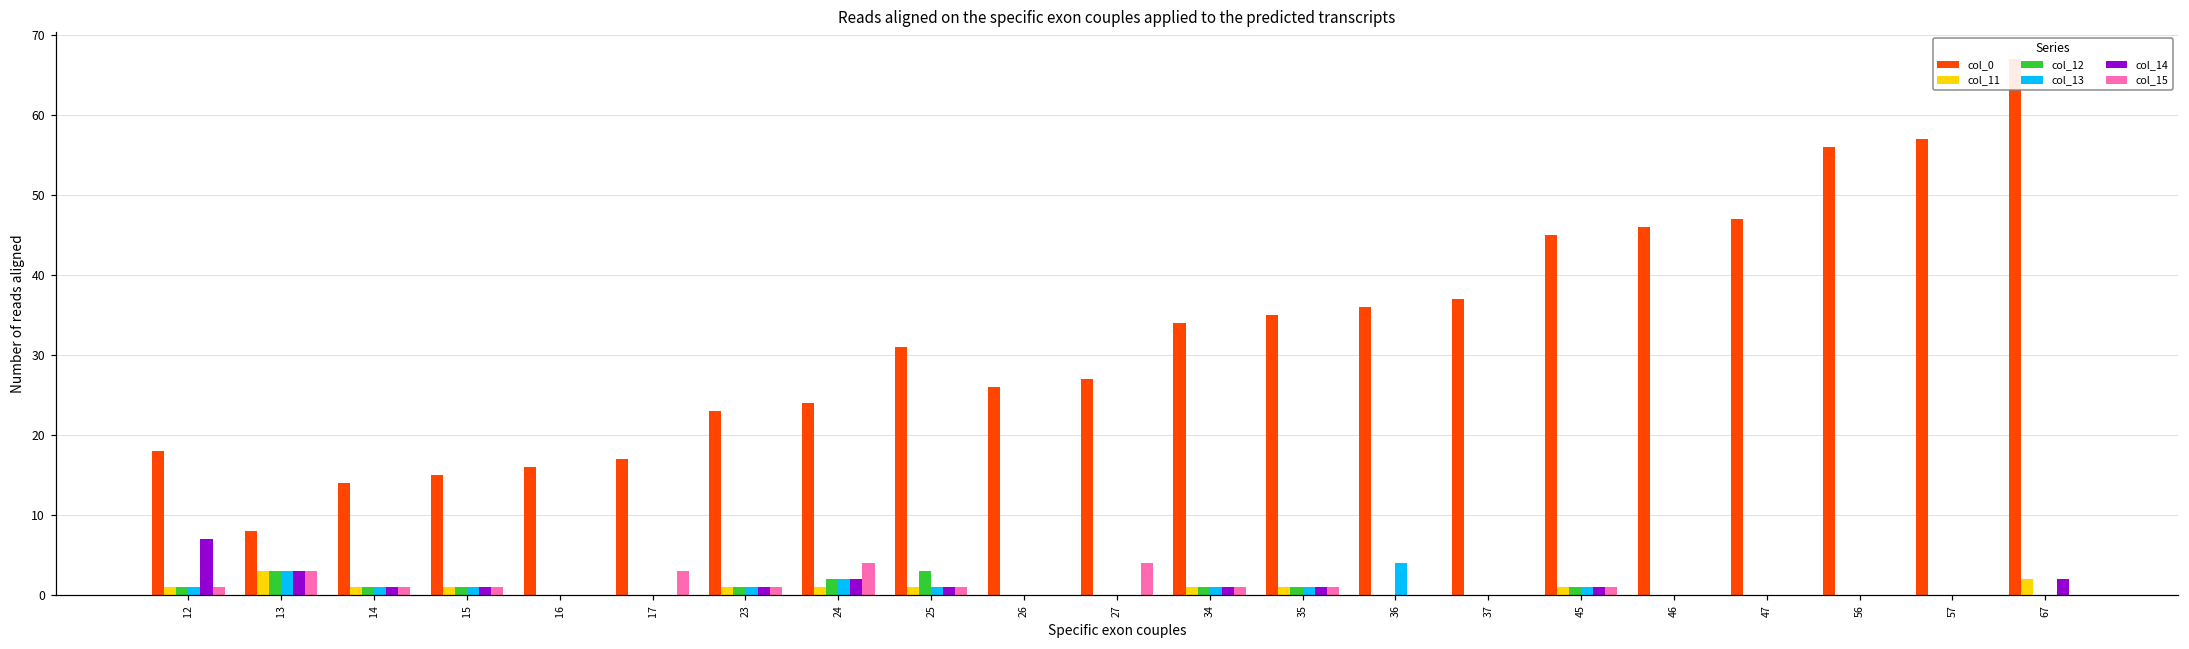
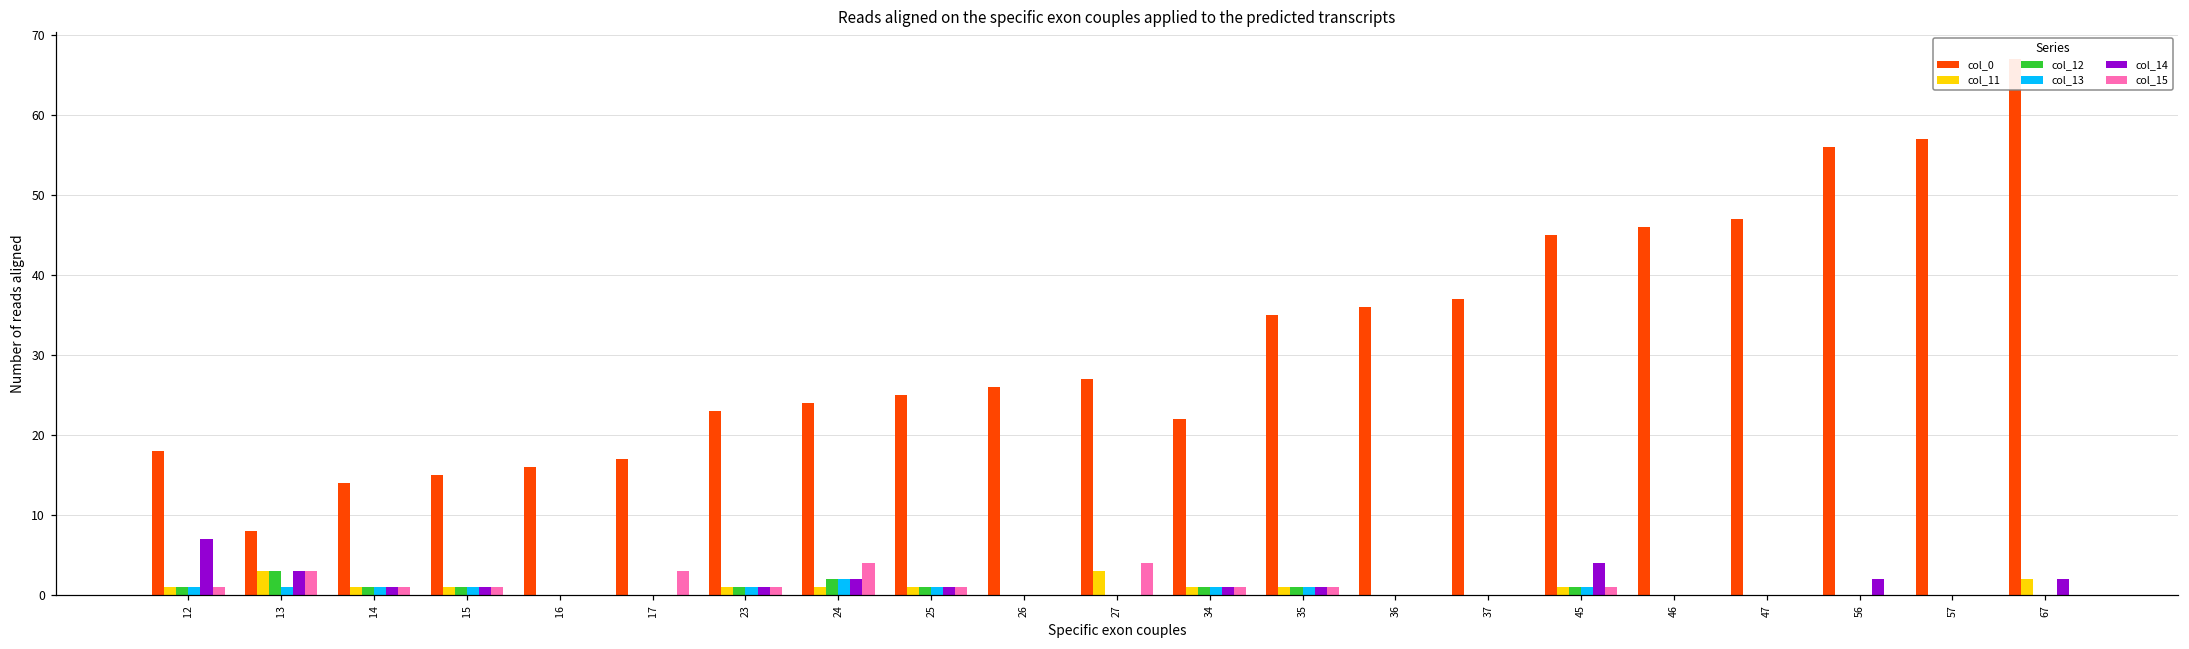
  {
    "col_0": {
      "12": 18,
      "13": 8,
      "14": 14,
      "15": 15,
      "16": 16,
      "17": 17,
      "23": 23,
      "24": 24,
-     "25": 31,
+     "25": 25,
      "26": 26,
      "27": 27,
-     "34": 34,
+     "34": 22,
      "35": 35,
      "36": 36,
      "37": 37,
      "45": 45,
      "46": 46,
      "47": 47,
      "56": 56,
      "57": 57
    },
    "col_11": {
      "12": 1,
      "13": 3,
      "14": 1,
      "15": 1,
      "16": 0,
      "17": 0,
      "23": 1,
      "24": 1,
      "25": 1,
      "26": 0,
-     "27": 0,
+     "27": 3,
      "34": 1,
      "35": 1,
      "36": 0,
      "37": 0,
      "45": 1,
      "46": 0,
      "47": 0,
      "56": 0,
      "57": 0,
      "67": 2
    },
    "col_12": {
      "12": 1,
      "13": 3,
      "14": 1,
      "15": 1,
      "16": 0,
      "17": 0,
      "23": 1,
      "24": 2,
-     "25": 3,
+     "25": 1,
      "26": 0,
      "27": 0,
      "34": 1,
      "35": 1,
      "36": 0,
      "37": 0,
      "45": 1,
      "46": 0,
      "47": 0,
      "56": 0,
      "57": 0,
      "67": 0
    },
    "col_13": {
      "12": 1,
-     "13": 3,
+     "13": 1,
      "14": 1,
      "15": 1,
      "16": 0,
      "17": 0,
      "23": 1,
      "24": 2,
      "25": 1,
      "26": 0,
      "27": 0,
      "34": 1,
      "35": 1,
-     "36": 4,
+     "36": 0,
      "37": 0,
      "45": 1,
      "46": 0,
      "47": 0,
      "56": 0,
      "57": 0,
      "67": 0
    },
    "col_14": {
      "12": 7,
      "13": 3,
      "14": 1,
      "15": 1,
      "16": 0,
      "17": 0,
      "23": 1,
      "24": 2,
      "25": 1,
      "26": 0,
      "27": 0,
      "34": 1,
      "35": 1,
      "36": 0,
      "37": 0,
-     "45": 1,
+     "45": 4,
      "46": 0,
      "47": 0,
-     "56": 0,
+     "56": 2,
      "57": 0,
      "67": 2
    },
    "col_15": {
      "12": 1,
      "13": 3,
      "14": 1,
      "15": 1,
      "16": 0,
      "17": 3,
      "23": 1,
      "24": 4,
      "25": 1,
      "26": 0,
      "27": 4,
      "34": 1,
      "35": 1,
      "36": 0,
      "37": 0,
      "45": 1,
      "46": 0,
      "47": 0,
      "56": 0,
      "57": 0,
      "67": 0
    }
  }
